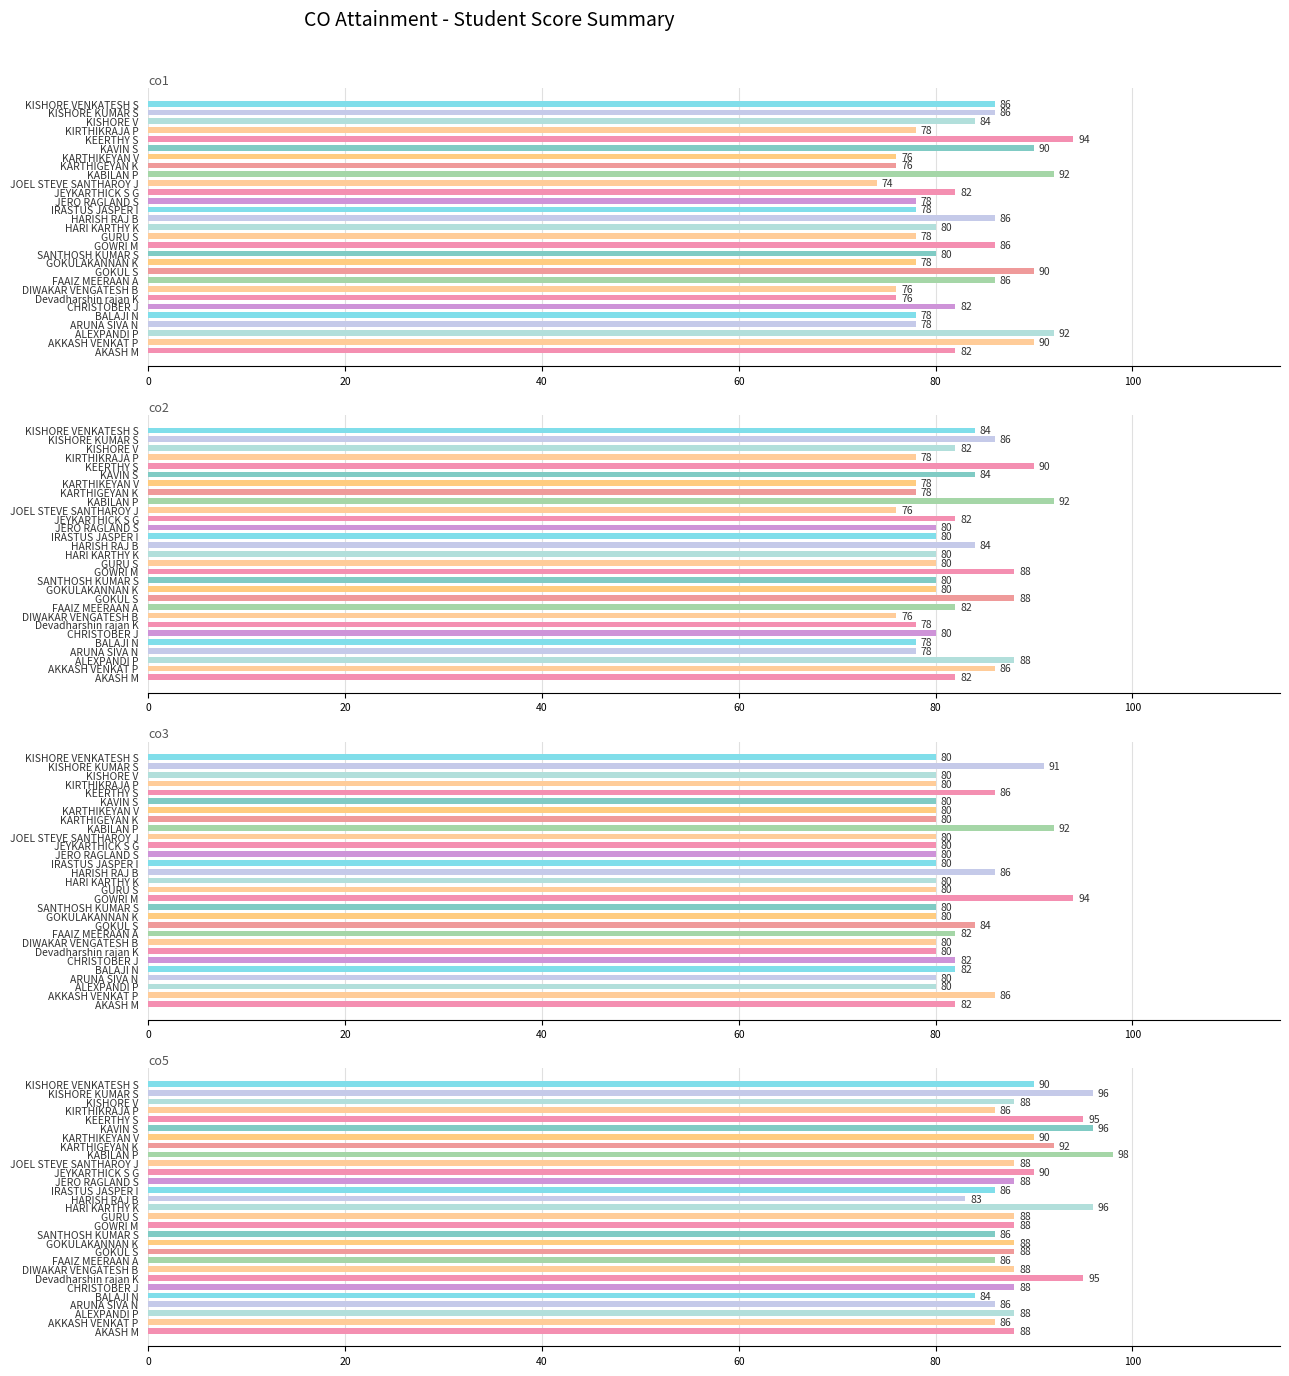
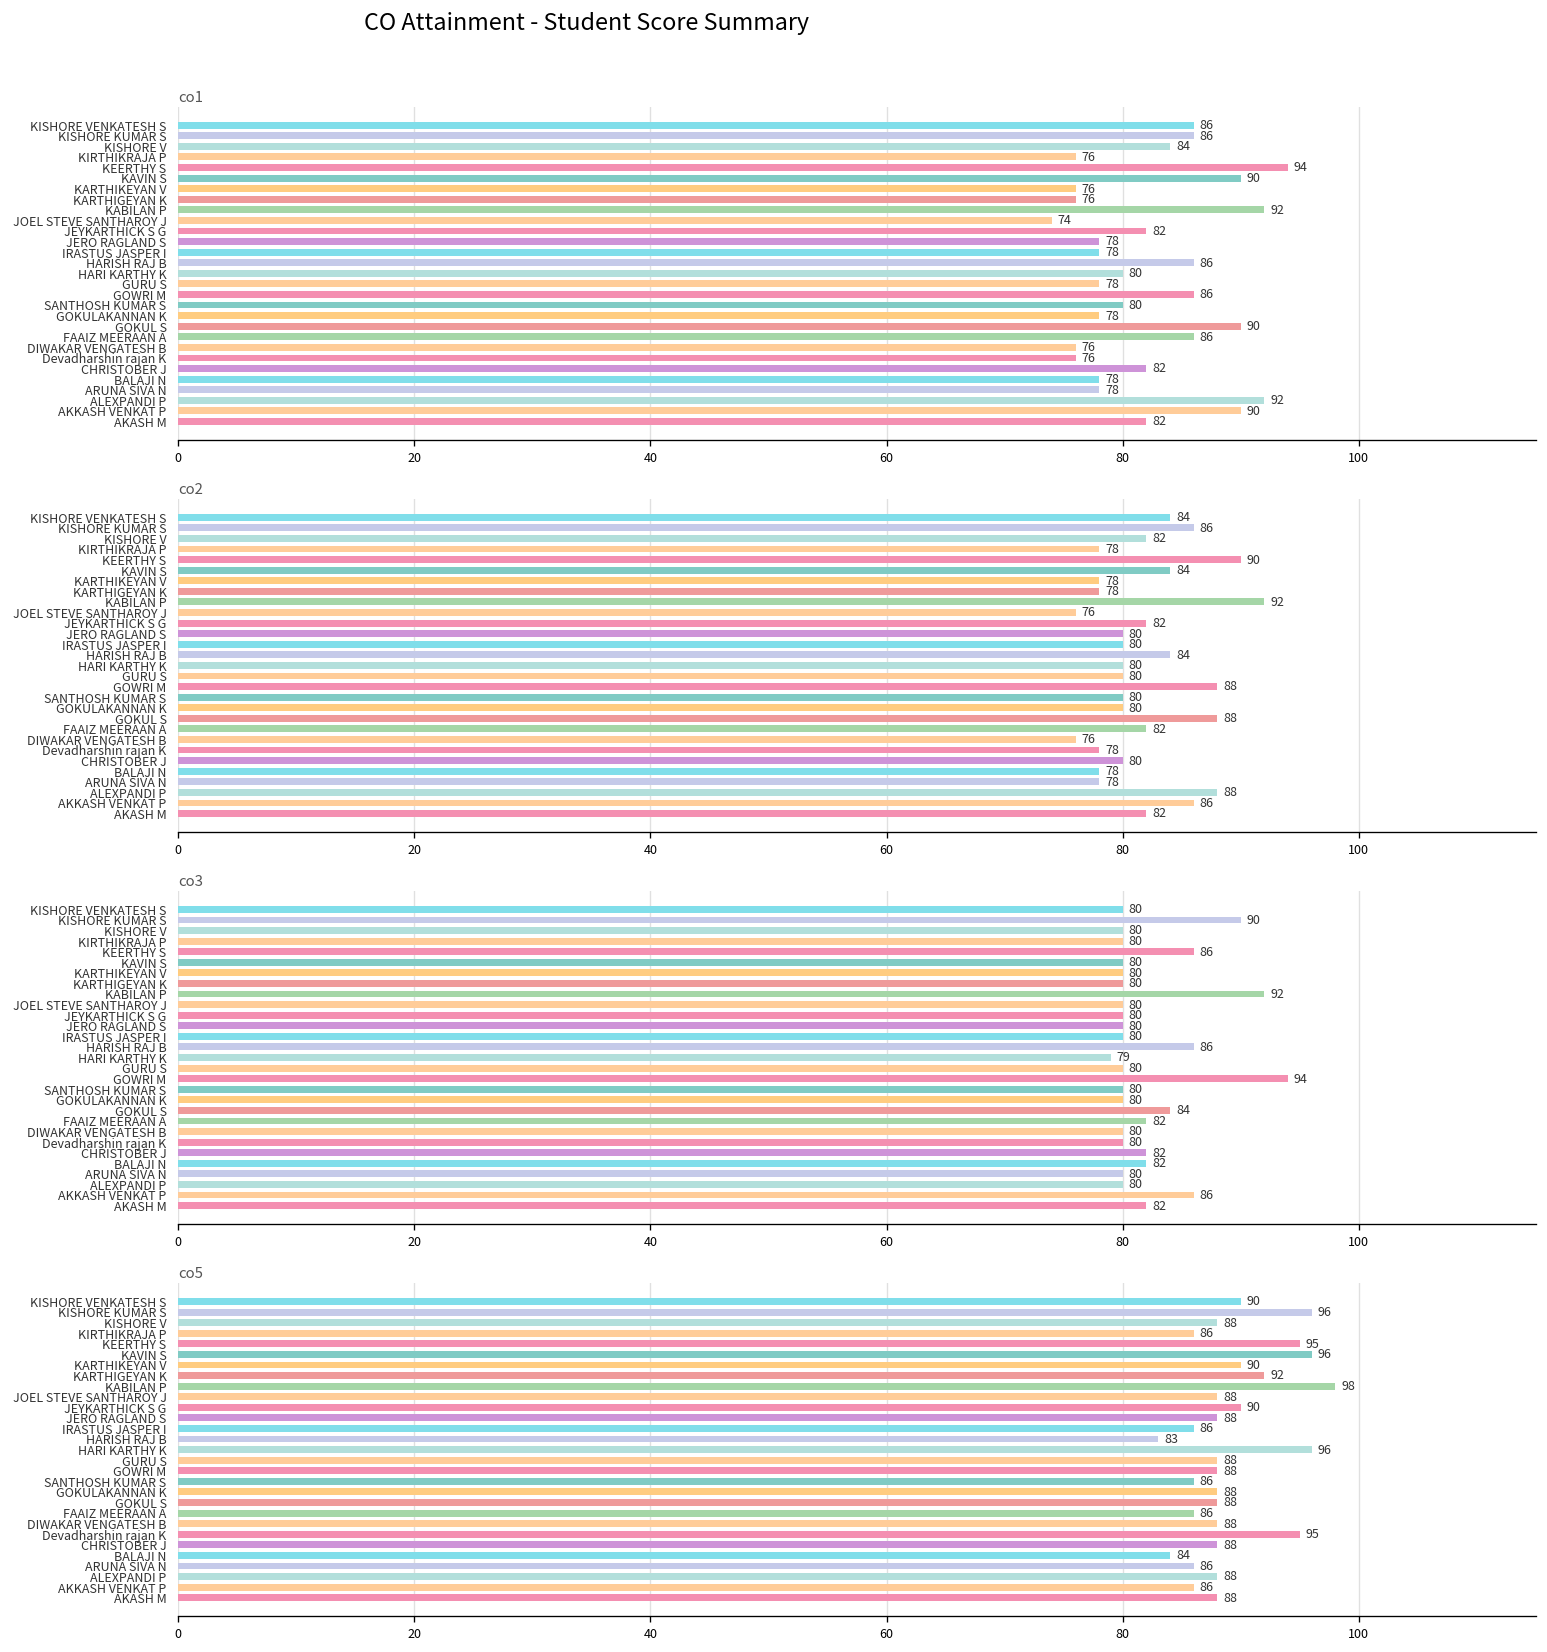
  {
    "co1": {
      "KISHORE VENKATESH S": 86,
      "KISHORE KUMAR S": 86,
      "KISHORE V": 84,
-     "KIRTHIKRAJA P": 78,
+     "KIRTHIKRAJA P": 76,
      "KEERTHY S": 94,
      "KAVIN S": 90,
      "KARTHIKEYAN V": 76,
      "KARTHIGEYAN K": 76,
      "KABILAN P": 92,
      "JOEL STEVE SANTHAROY J": 74,
      "JEYKARTHICK S G": 82,
      "JERO RAGLAND S": 78,
      "IRASTUS JASPER I": 78,
      "HARISH RAJ B": 86,
      "HARI KARTHY K": 80,
      "GURU S": 78,
      "GOWRI M": 86,
      "SANTHOSH KUMAR S": 80,
      "GOKULAKANNAN K": 78,
      "GOKUL S": 90,
      "FAAIZ MEERAAN A": 86,
      "DIWAKAR VENGATESH B": 76,
      "Devadharshin rajan K": 76,
      "CHRISTOBER J": 82,
      "BALAJI N": 78,
      "ARUNA SIVA N": 78,
      "ALEXPANDI P": 92,
      "AKKASH VENKAT P": 90,
      "AKASH M": 82
    },
    "co2": {
      "KISHORE VENKATESH S": 84,
      "KISHORE KUMAR S": 86,
      "KISHORE V": 82,
      "KIRTHIKRAJA P": 78,
      "KEERTHY S": 90,
      "KAVIN S": 84,
      "KARTHIKEYAN V": 78,
      "KARTHIGEYAN K": 78,
      "KABILAN P": 92,
      "JOEL STEVE SANTHAROY J": 76,
      "JEYKARTHICK S G": 82,
      "JERO RAGLAND S": 80,
      "IRASTUS JASPER I": 80,
      "HARISH RAJ B": 84,
      "HARI KARTHY K": 80,
      "GURU S": 80,
      "GOWRI M": 88,
      "SANTHOSH KUMAR S": 80,
      "GOKULAKANNAN K": 80,
      "GOKUL S": 88,
      "FAAIZ MEERAAN A": 82,
      "DIWAKAR VENGATESH B": 76,
      "Devadharshin rajan K": 78,
      "CHRISTOBER J": 80,
      "BALAJI N": 78,
      "ARUNA SIVA N": 78,
      "ALEXPANDI P": 88,
      "AKKASH VENKAT P": 86,
      "AKASH M": 82
    },
    "co3": {
      "KISHORE VENKATESH S": 80,
-     "KISHORE KUMAR S": 91,
+     "KISHORE KUMAR S": 90,
      "KISHORE V": 80,
      "KIRTHIKRAJA P": 80,
      "KEERTHY S": 86,
      "KAVIN S": 80,
      "KARTHIKEYAN V": 80,
      "KARTHIGEYAN K": 80,
      "KABILAN P": 92,
      "JOEL STEVE SANTHAROY J": 80,
      "JEYKARTHICK S G": 80,
      "JERO RAGLAND S": 80,
      "IRASTUS JASPER I": 80,
      "HARISH RAJ B": 86,
-     "HARI KARTHY K": 80,
+     "HARI KARTHY K": 79,
      "GURU S": 80,
      "GOWRI M": 94,
      "SANTHOSH KUMAR S": 80,
      "GOKULAKANNAN K": 80,
      "GOKUL S": 84,
      "FAAIZ MEERAAN A": 82,
      "DIWAKAR VENGATESH B": 80,
      "Devadharshin rajan K": 80,
      "CHRISTOBER J": 82,
      "BALAJI N": 82,
      "ARUNA SIVA N": 80,
      "ALEXPANDI P": 80,
      "AKKASH VENKAT P": 86,
      "AKASH M": 82
    },
    "co5": {
      "KISHORE VENKATESH S": 90,
      "KISHORE KUMAR S": 96,
      "KISHORE V": 88,
      "KIRTHIKRAJA P": 86,
      "KEERTHY S": 95,
      "KAVIN S": 96,
      "KARTHIKEYAN V": 90,
      "KARTHIGEYAN K": 92,
      "KABILAN P": 98,
      "JOEL STEVE SANTHAROY J": 88,
      "JEYKARTHICK S G": 90,
      "JERO RAGLAND S": 88,
      "IRASTUS JASPER I": 86,
      "HARISH RAJ B": 83,
      "HARI KARTHY K": 96,
      "GURU S": 88,
      "GOWRI M": 88,
      "SANTHOSH KUMAR S": 86,
      "GOKULAKANNAN K": 88,
      "GOKUL S": 88,
      "FAAIZ MEERAAN A": 86,
      "DIWAKAR VENGATESH B": 88,
      "Devadharshin rajan K": 95,
      "CHRISTOBER J": 88,
      "BALAJI N": 84,
      "ARUNA SIVA N": 86,
      "ALEXPANDI P": 88,
      "AKKASH VENKAT P": 86,
      "AKASH M": 88
    }
  }
